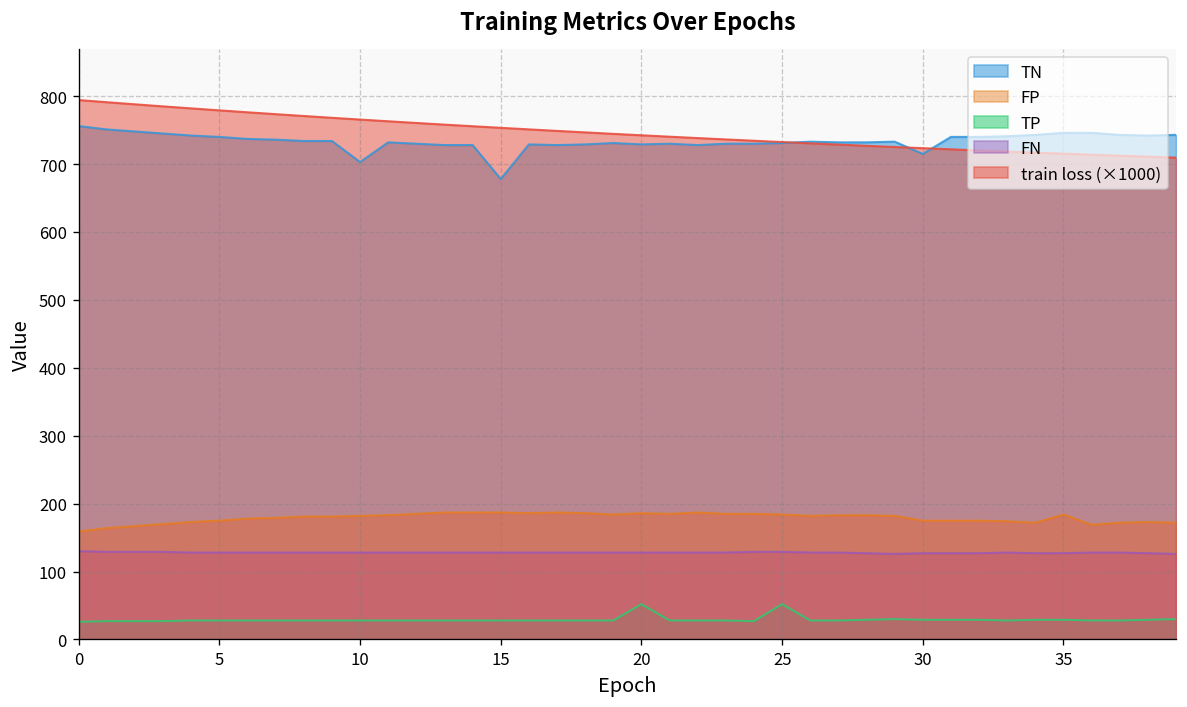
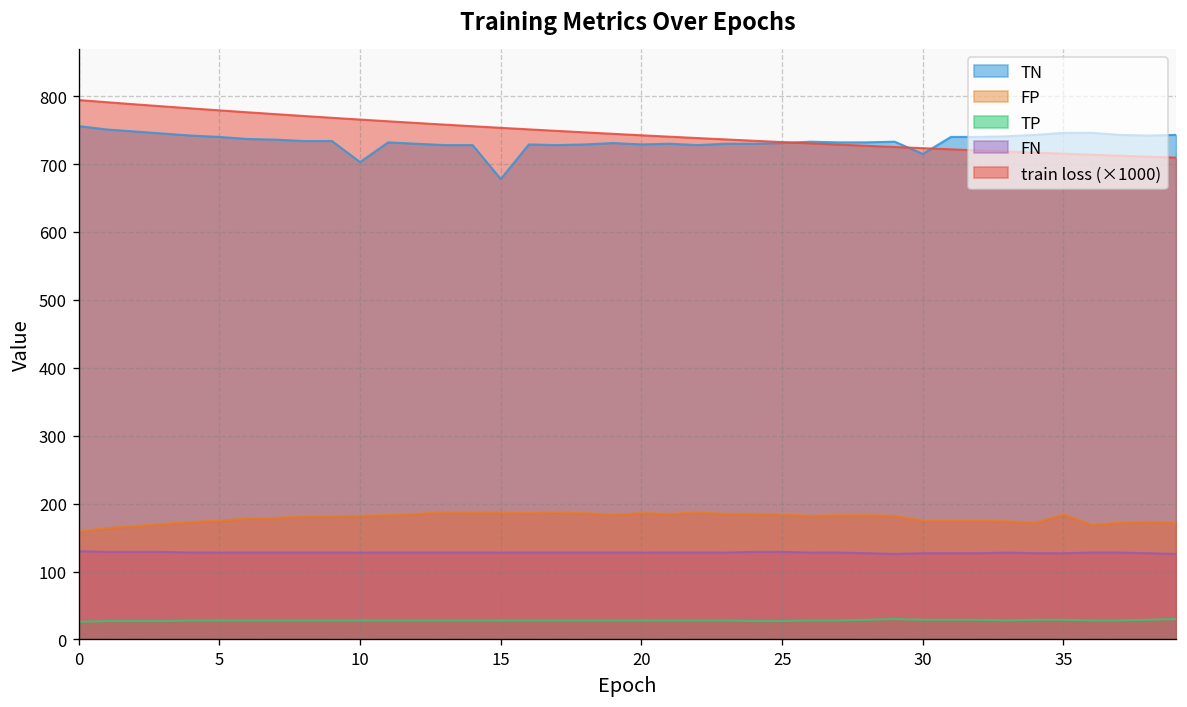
  {
    "TN": {
      "0": 760,
      "5": 740,
      "10": 700,
      "15": 680,
      "20": 730,
      "30": 720
    },
    "TP": {
      "0": 30,
      "5": 30,
      "10": 30,
      "15": 30,
-     "20": 50,
-     "25": 50,
+     "20": 30,
+     "25": 30,
      "30": 30,
      "35": 30
    },
    "FN": {
      "0": 130,
      "5": 130,
      "10": 130,
      "15": 130,
      "20": 130,
      "25": 130,
      "30": 130,
      "35": 130
    }
  }
